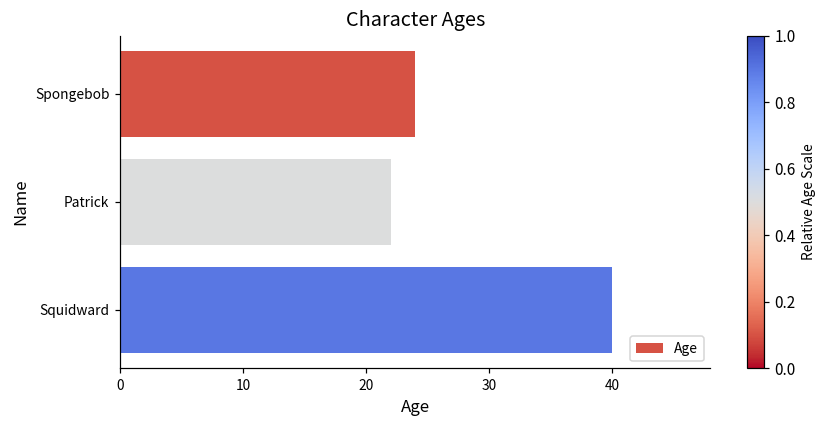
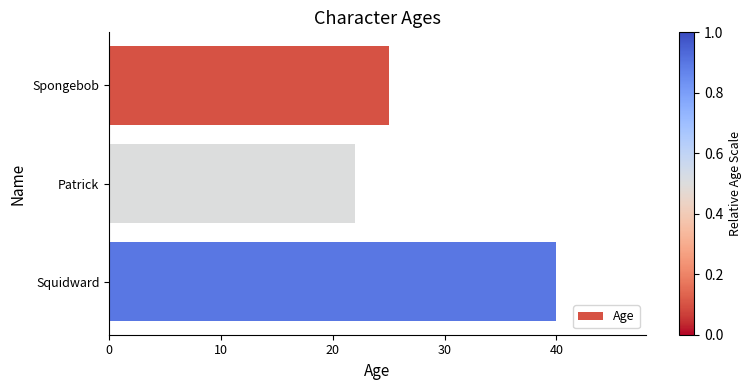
  {
-   "Spongebob": 24,
+   "Spongebob": 25,
    "Patrick": 22,
    "Squidward": 40
  }
